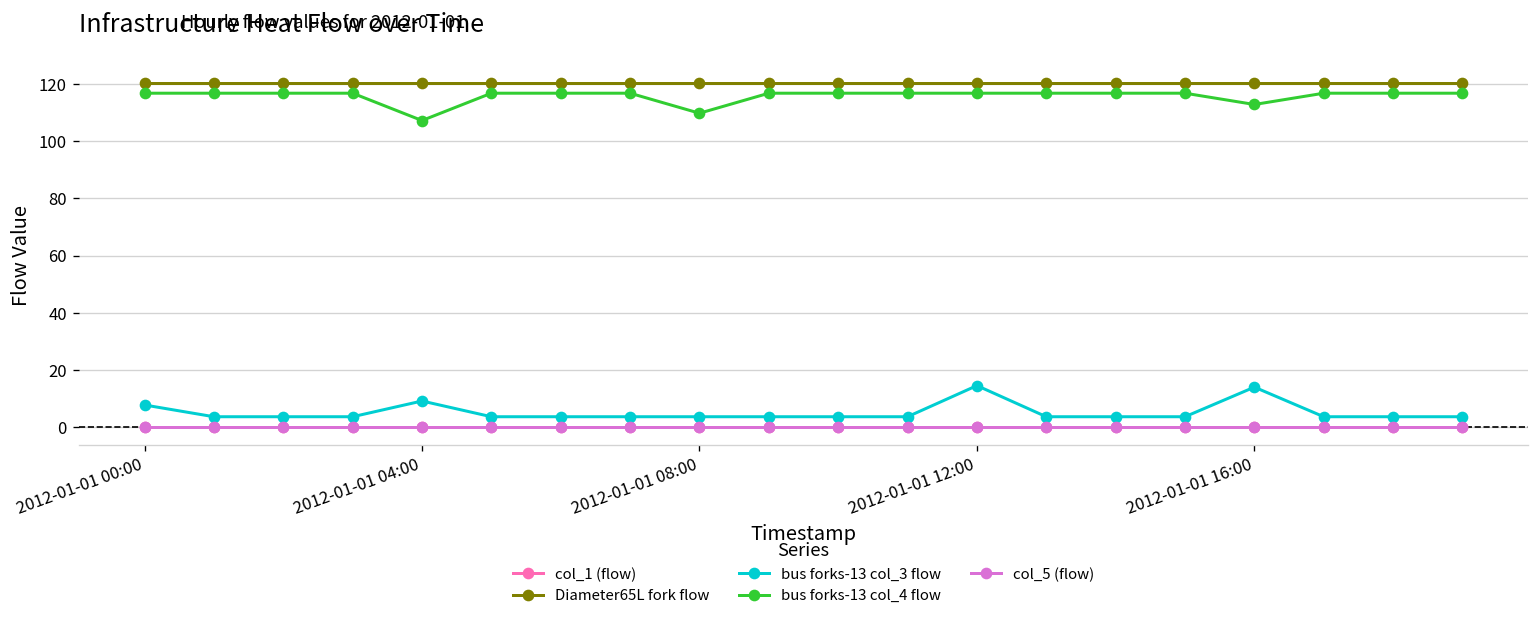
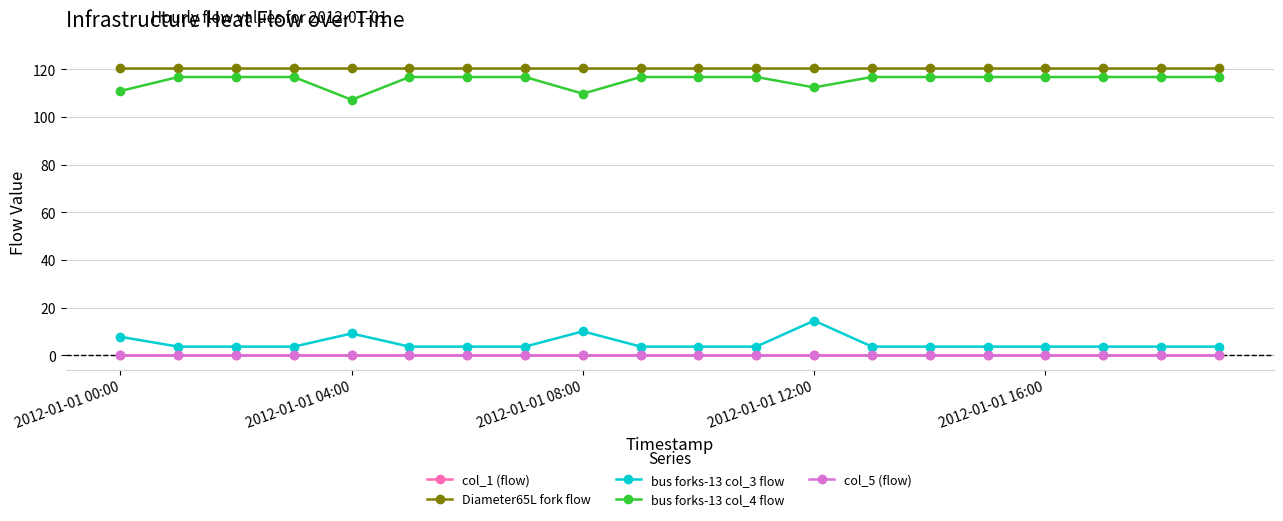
  {
    "col_5 (flow)": {
      "2012-01-01 00:00": 0,
      "2012-01-01 04:00": 0,
      "2012-01-01 08:00": 0,
      "2012-01-01 12:00": 0,
      "2012-01-01 16:00": 0
    },
    "Diameter65L fork flow": {
      "2012-01-01 00:00": 120,
      "2012-01-01 04:00": 120,
      "2012-01-01 08:00": 120,
      "2012-01-01 12:00": 120,
      "2012-01-01 16:00": 120
    },
    "bus forks-13 col_3 flow": {
      "2012-01-01 00:00": 8,
      "2012-01-01 04:00": 9,
-     "2012-01-01 08:00": 4,
+     "2012-01-01 08:00": 10,
      "2012-01-01 12:00": 15,
-     "2012-01-01 16:00": 14
+     "2012-01-01 16:00": 4
    },
    "bus forks-13 col_4 flow": {
-     "2012-01-01 00:00": 117,
+     "2012-01-01 00:00": 111,
      "2012-01-01 04:00": 107,
      "2012-01-01 08:00": 110,
-     "2012-01-01 12:00": 117,
-     "2012-01-01 16:00": 113
+     "2012-01-01 12:00": 112,
+     "2012-01-01 16:00": 117
    }
  }
